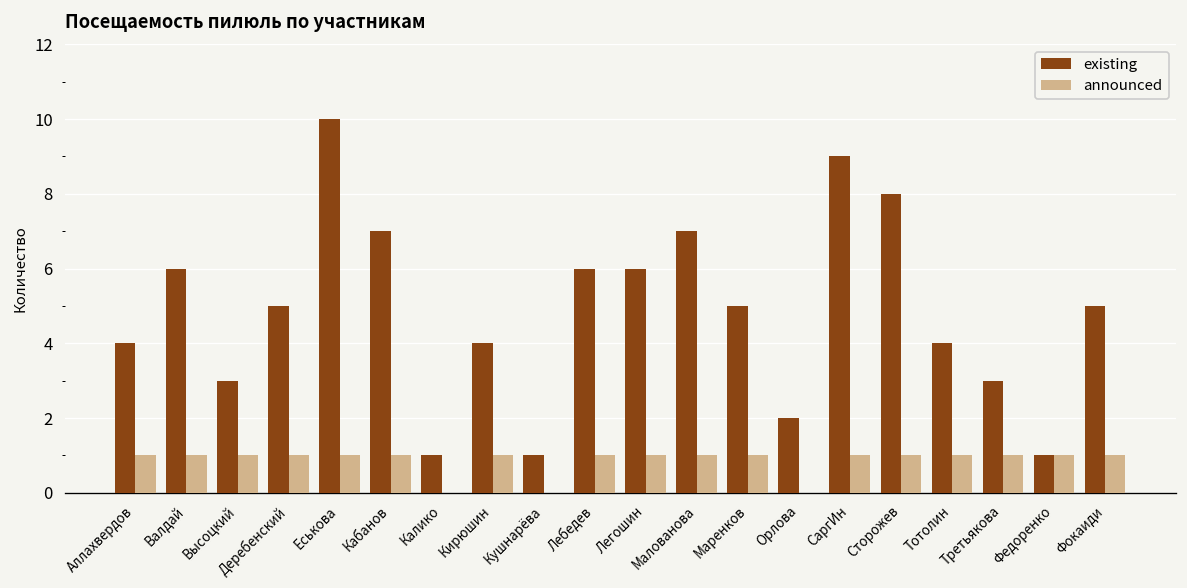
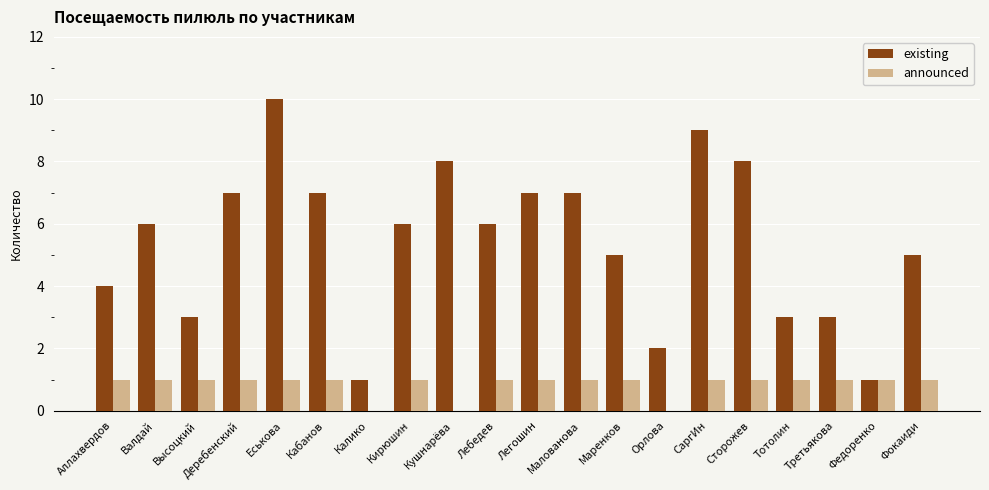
  {
    "existing": {
      "Аллахвердов": 4,
      "Валдай": 6,
      "Высоцкий": 3,
-     "Деребенский": 5,
+     "Деребенский": 7,
      "Еськова": 10,
      "Кабанов": 7,
      "Калико": 1,
-     "Кирюшин": 4,
-     "Кушнарёва": 1,
+     "Кирюшин": 6,
+     "Кушнарёва": 8,
      "Лебедев": 6,
-     "Легошин": 6,
+     "Легошин": 7,
      "Малованова": 7,
      "Маренков": 5,
      "Орлова": 2,
      "СаргИн": 9,
      "Сторожев": 8,
-     "Тотолин": 4,
+     "Тотолин": 3,
      "Третьякова": 3,
      "Федоренко": 1,
      "Фокаиди": 5
    },
    "announced": {
      "Аллахвердов": 1,
      "Валдай": 1,
      "Высоцкий": 1,
      "Деребенский": 1,
      "Еськова": 1,
      "Кабанов": 1,
      "Калико": 0,
      "Кирюшин": 1,
      "Кушнарёва": 0,
      "Лебедев": 1,
      "Легошин": 1,
      "Малованова": 1,
      "Маренков": 1,
      "Орлова": 0,
      "СаргИн": 1,
      "Сторожев": 1,
      "Тотолин": 1,
      "Третьякова": 1,
      "Федоренко": 1,
      "Фокаиди": 1
    }
  }
